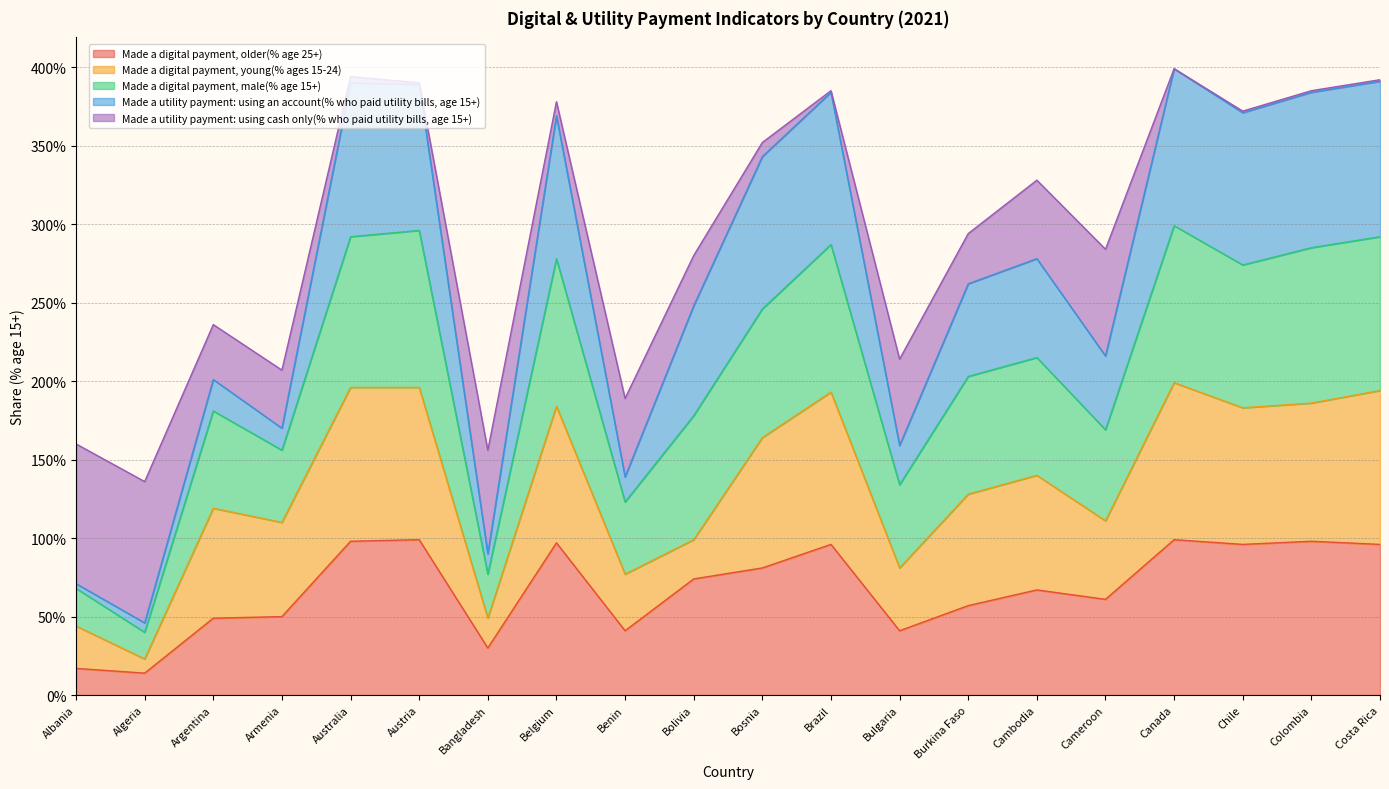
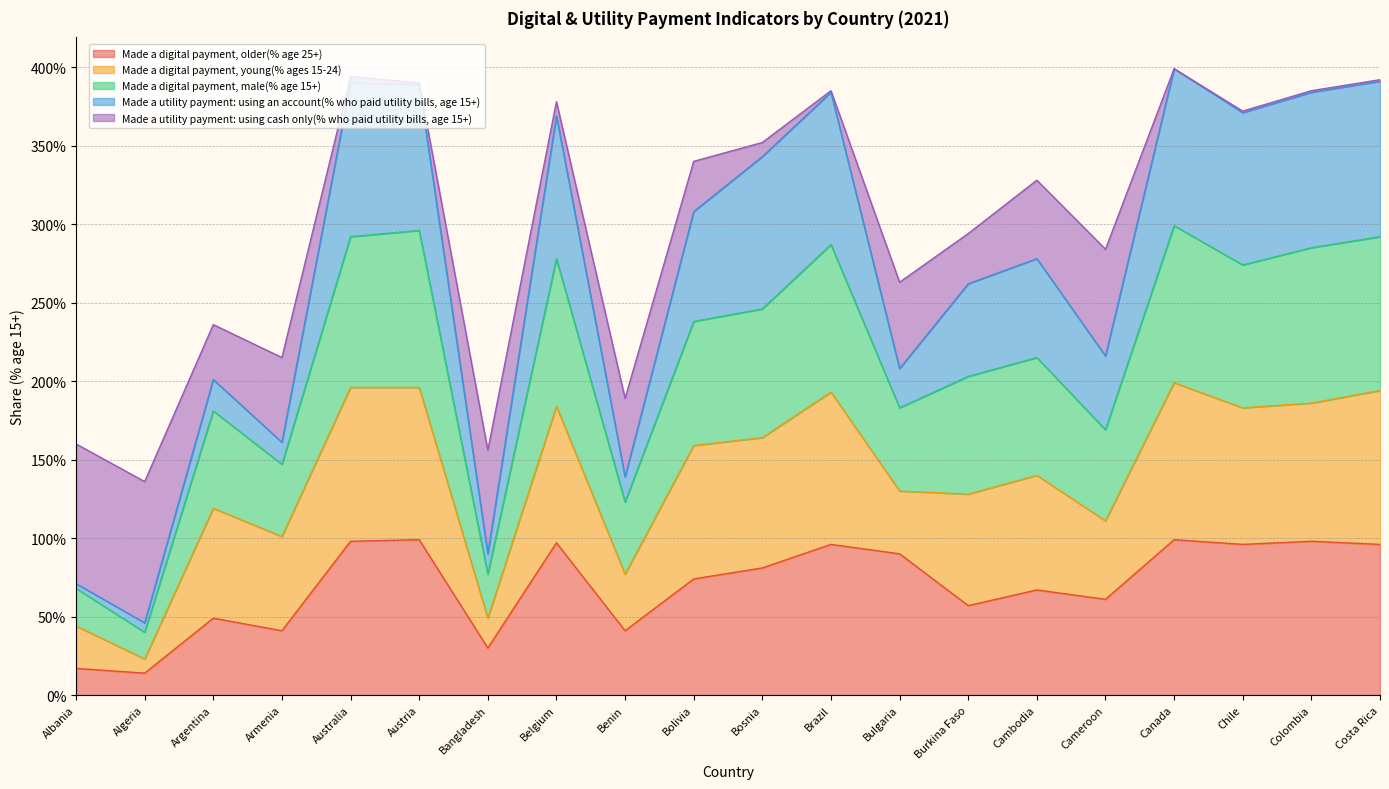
  {
    "Made a digital payment, older(% age 25+)": {
      "Albania": "17%",
      "Algeria": "14%",
      "Argentina": "49%",
-     "Armenia": "50%",
+     "Armenia": "41%",
      "Australia": "98%",
      "Austria": "99%",
      "Bangladesh": "30%",
      "Belgium": "97%",
      "Benin": "41%",
      "Bolivia": "74%",
      "Bosnia": "81%",
      "Brazil": "96%",
-     "Bulgaria": "41%",
+     "Bulgaria": "90%",
      "Burkina Faso": "57%",
      "Cambodia": "67%",
      "Cameroon": "61%",
      "Canada": "99%",
      "Chile": "96%",
      "Colombia": "98%",
      "Costa Rica": "96%"
    },
    "Made a digital payment, young(% ages 15-24)": {
      "Albania": "27%",
      "Algeria": "9%",
      "Argentina": "70%",
      "Armenia": "60%",
      "Australia": "98%",
      "Austria": "97%",
      "Bangladesh": "19%",
      "Belgium": "87%",
      "Benin": "36%",
-     "Bolivia": "25%",
+     "Bolivia": "85%",
      "Bosnia": "83%",
      "Brazil": "97%",
      "Bulgaria": "40%",
      "Burkina Faso": "71%",
      "Cambodia": "73%",
      "Cameroon": "50%",
      "Canada": "100%",
      "Chile": "87%",
      "Colombia": "88%",
      "Costa Rica": "98%"
    },
    "Made a digital payment, male(% age 15+)": {
      "Albania": "24%",
      "Algeria": "17%",
      "Argentina": "62%",
      "Armenia": "46%",
      "Australia": "96%",
      "Austria": "100%",
      "Bangladesh": "28%",
      "Belgium": "94%",
      "Benin": "46%",
      "Bolivia": "79%",
      "Bosnia": "82%",
      "Brazil": "94%",
      "Bulgaria": "53%",
      "Burkina Faso": "75%",
      "Cambodia": "75%",
      "Cameroon": "58%",
      "Canada": "100%",
      "Chile": "91%",
      "Colombia": "99%",
      "Costa Rica": "98%"
    },
    "Made a utility payment: using an account(% who paid utility bills, age 15+)": {
      "Albania": "3%",
      "Algeria": "6%",
      "Argentina": "20%",
      "Armenia": "14%",
      "Bangladesh": "13%",
      "Belgium": "91%",
      "Benin": "16%",
      "Bolivia": "70%",
      "Bosnia": "97%",
      "Bulgaria": "25%",
      "Burkina Faso": "59%",
      "Cambodia": "63%",
      "Cameroon": "47%"
    },
    "Made a utility payment: using cash only(% who paid utility bills, age 15+)": {
      "Albania": "89%",
      "Algeria": "90%",
      "Argentina": "35%",
-     "Armenia": "37%",
+     "Armenia": "54%",
      "Bangladesh": "66%",
      "Belgium": "9%",
      "Benin": "50%",
      "Bolivia": "32%",
      "Bosnia": "9%",
      "Bulgaria": "55%",
      "Burkina Faso": "32%",
      "Cambodia": "50%",
      "Cameroon": "68%"
    }
  }
